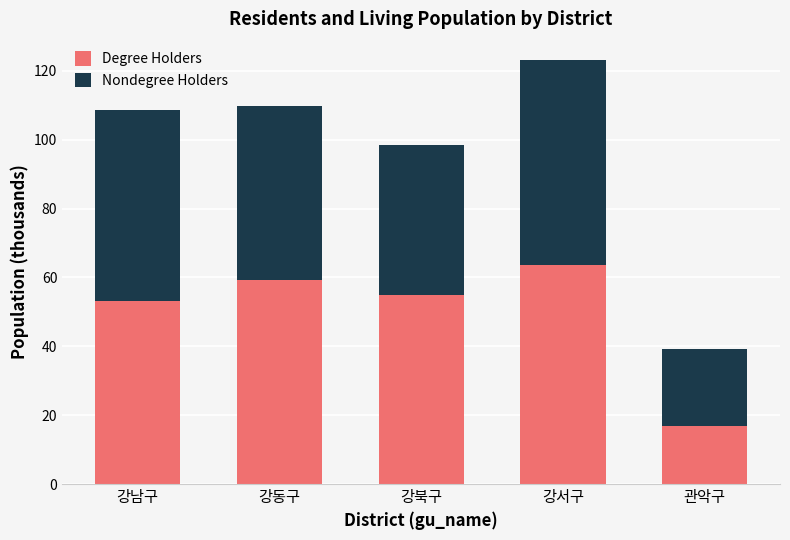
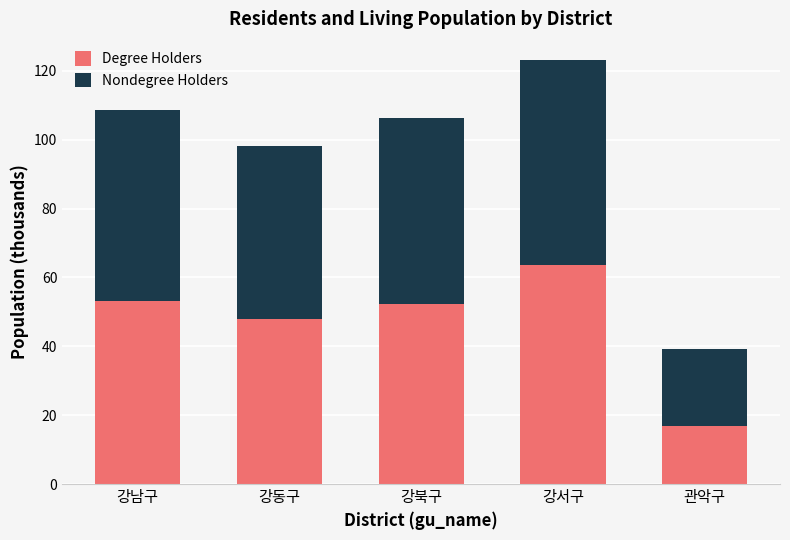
  {
    "Degree Holders": {
      "강남구": 53,
-     "강동구": 59,
-     "강북구": 55,
+     "강동구": 48,
+     "강북구": 52,
      "강서구": 64,
      "관악구": 17
    },
    "Nondegree Holders": {
      "강남구": 56,
      "강동구": 50,
-     "강북구": 44,
+     "강북구": 54,
      "강서구": 60,
      "관악구": 23
    }
  }
